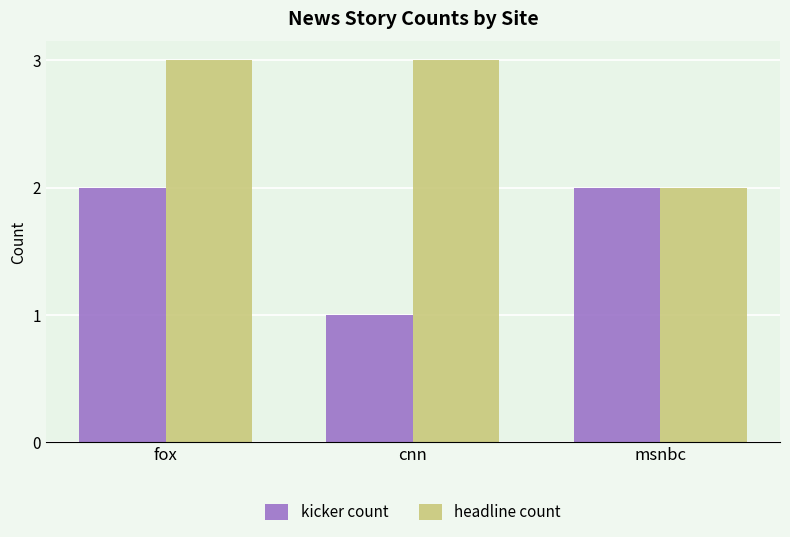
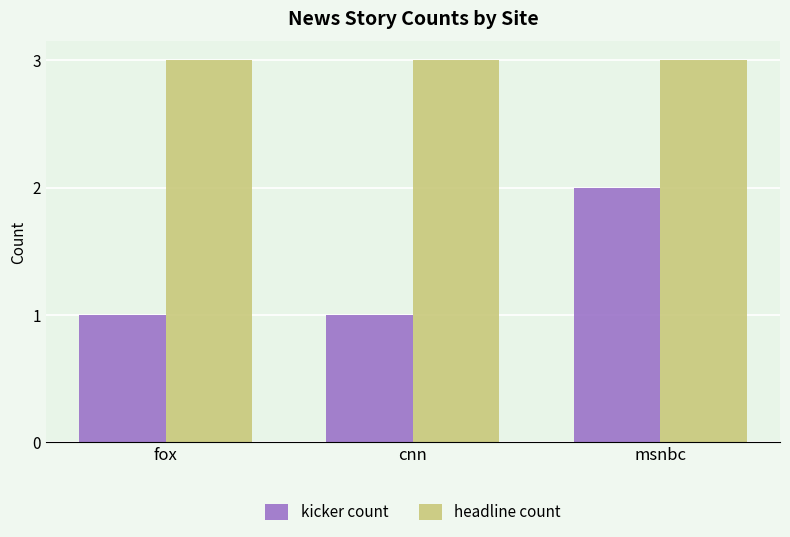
  {
    "kicker count": {
-     "fox": 2,
+     "fox": 1,
      "cnn": 1,
      "msnbc": 2
    },
    "headline count": {
      "fox": 3,
      "cnn": 3,
-     "msnbc": 2
+     "msnbc": 3
    }
  }
